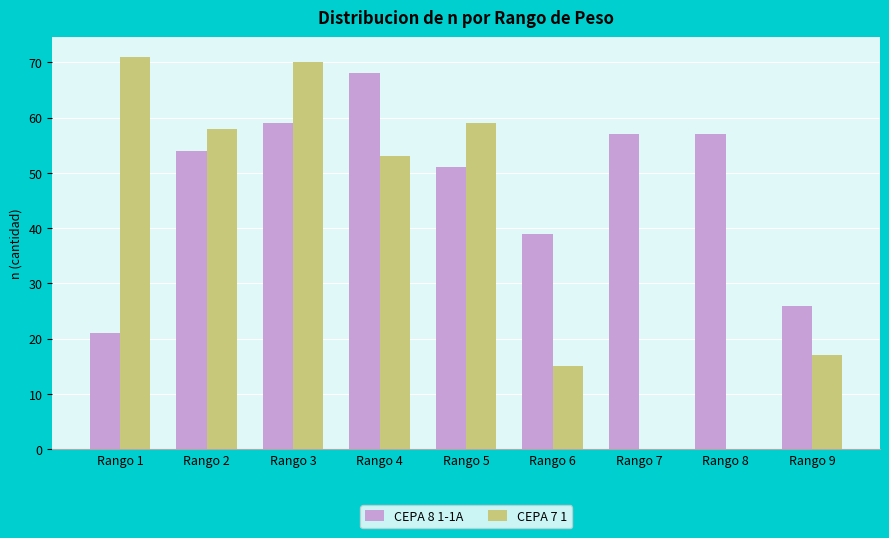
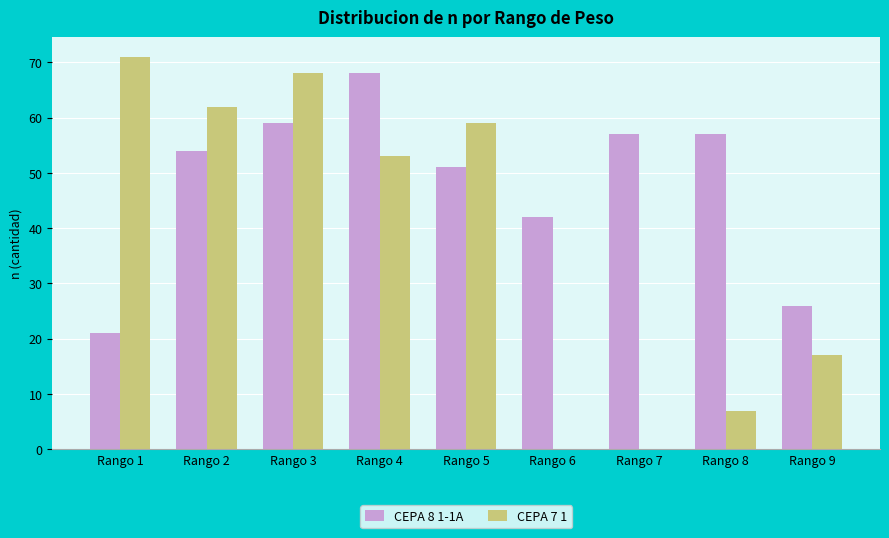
  {
    "CEPA 8 1-1A": {
      "Rango 1": 21,
      "Rango 2": 54,
      "Rango 3": 59,
      "Rango 4": 68,
      "Rango 5": 51,
-     "Rango 6": 39,
+     "Rango 6": 42,
      "Rango 7": 57,
      "Rango 8": 57,
      "Rango 9": 26
    },
    "CEPA 7 1": {
      "Rango 1": 71,
-     "Rango 2": 58,
-     "Rango 3": 70,
+     "Rango 2": 62,
+     "Rango 3": 68,
      "Rango 4": 53,
      "Rango 5": 59,
-     "Rango 6": 15,
+     "Rango 6": 0,
      "Rango 7": 0,
-     "Rango 8": 0,
+     "Rango 8": 7,
      "Rango 9": 17
    }
  }
